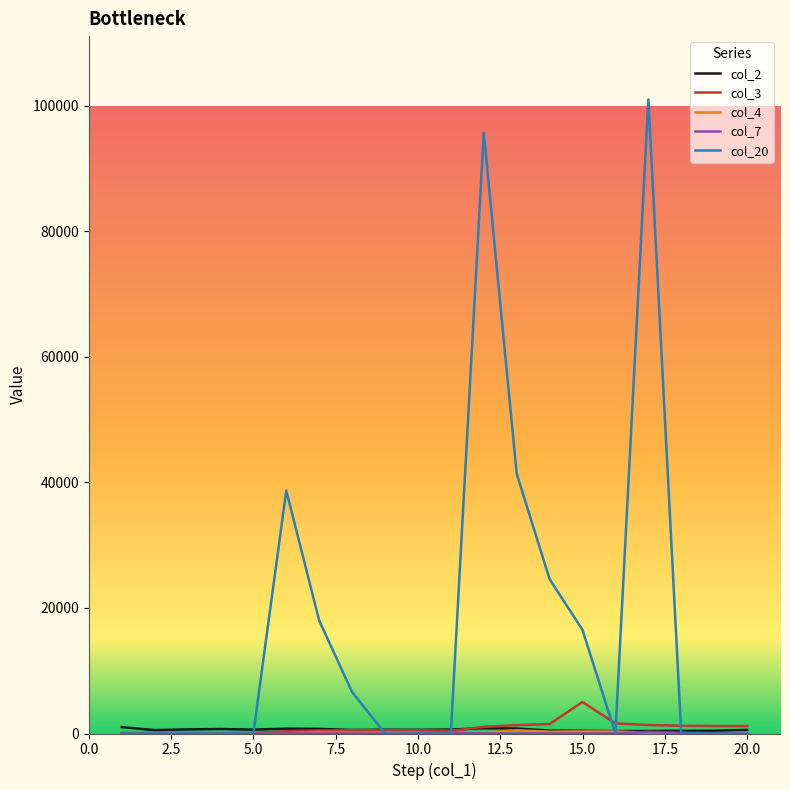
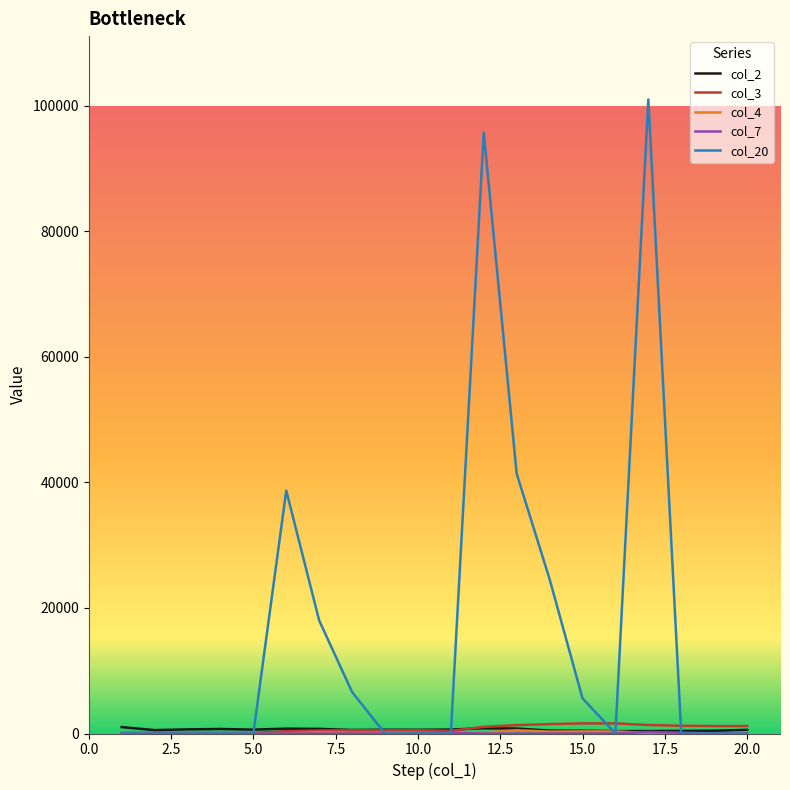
  {
    "col_2": {
      "5.0": 1000,
      "20.0": 1000
    },
    "col_3": {
-     "15.0": 5000,
+     "15.0": 2000,
      "20.0": 1000
    },
    "col_20": {
-     "15.0": 17000
+     "15.0": 6000
    }
  }
